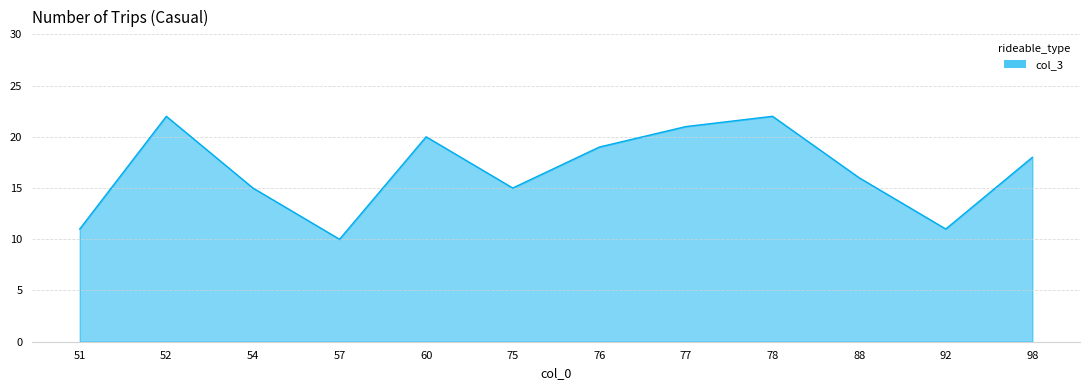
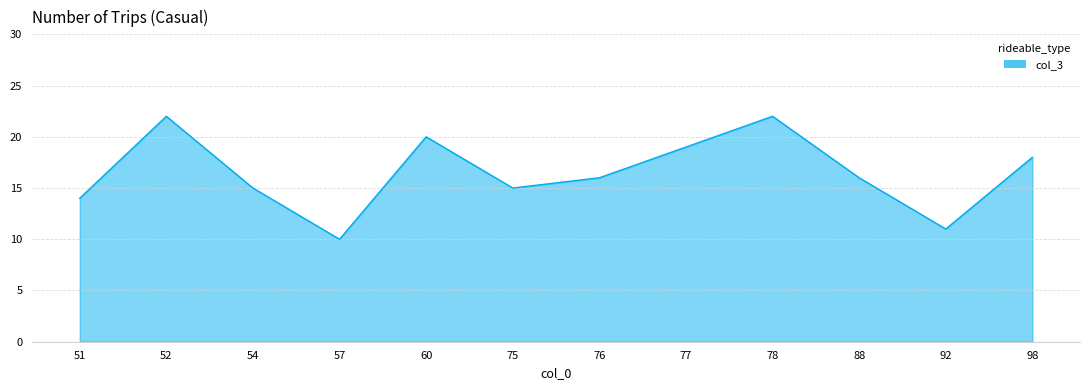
  {
-   "51": 11,
+   "51": 14,
    "52": 22,
    "54": 15,
    "57": 10,
    "60": 20,
    "75": 15,
-   "76": 19,
-   "77": 21,
+   "76": 16,
+   "77": 19,
    "78": 22,
    "88": 16,
    "92": 11,
    "98": 18
  }
